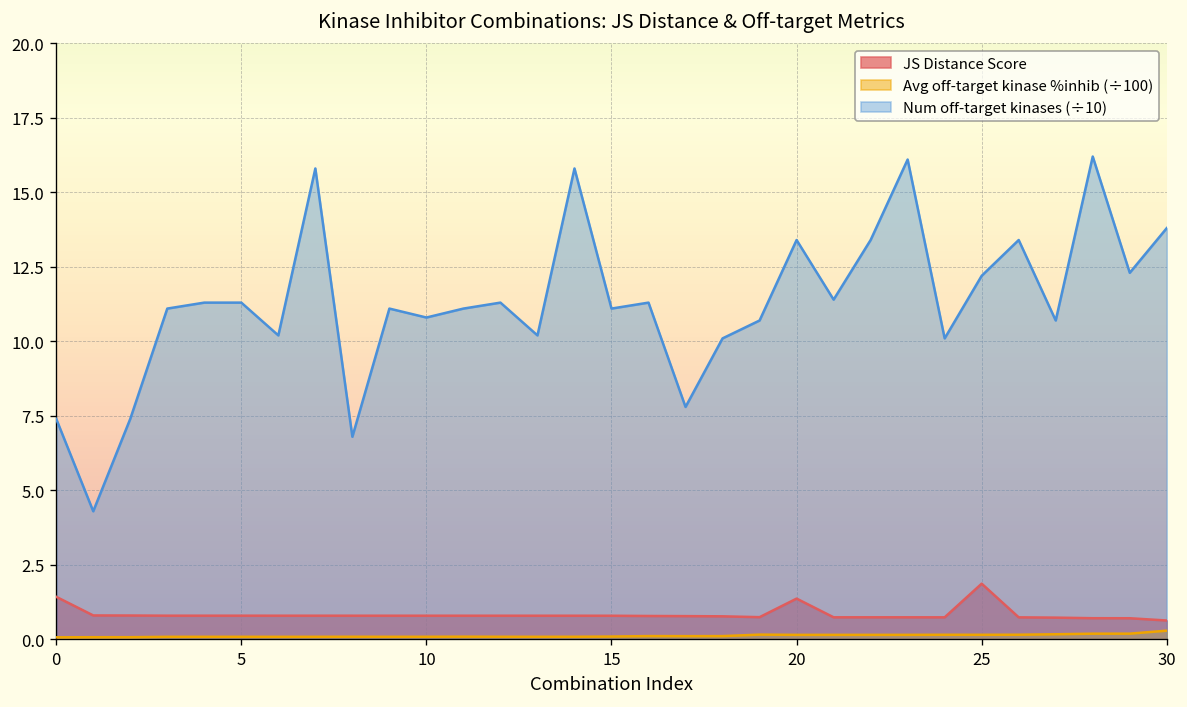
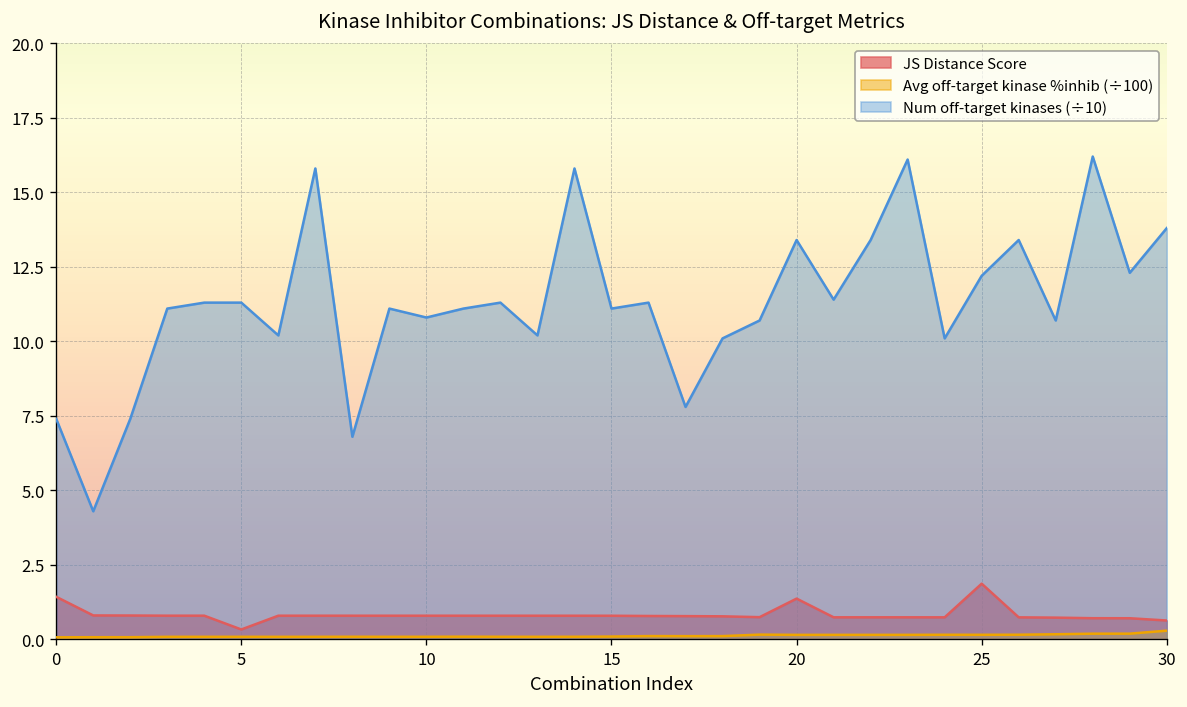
  {
    "JS Distance Score": {
      "0": 1.4,
-     "5": 0.8,
+     "5": 0.3,
      "10": 0.8,
      "15": 0.8,
      "20": 1.4,
      "25": 1.9,
      "30": 0.6
    },
    "Avg off-target kinase %inhib (÷100)": {
      "0": 0.1,
      "5": 0.1,
      "10": 0.1,
      "15": 0.1,
      "20": 0.2,
      "25": 0.2,
      "30": 0.3
    },
    "Num off-target kinases (÷10)": {
      "0": 7.4,
      "5": 11.3,
      "10": 10.8,
      "15": 11.1,
      "20": 13.4,
      "25": 12.2,
      "30": 13.8
    }
  }
